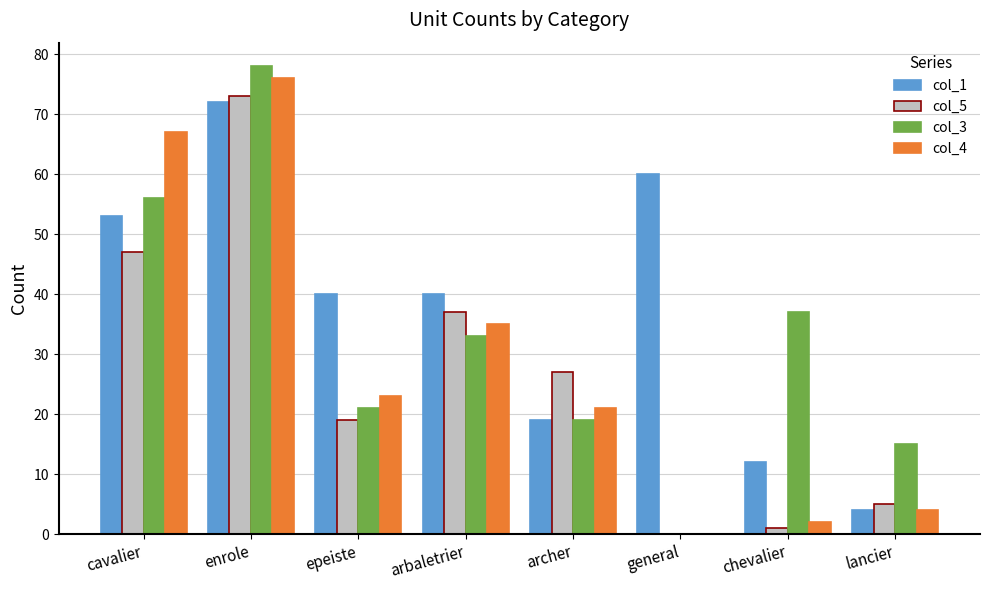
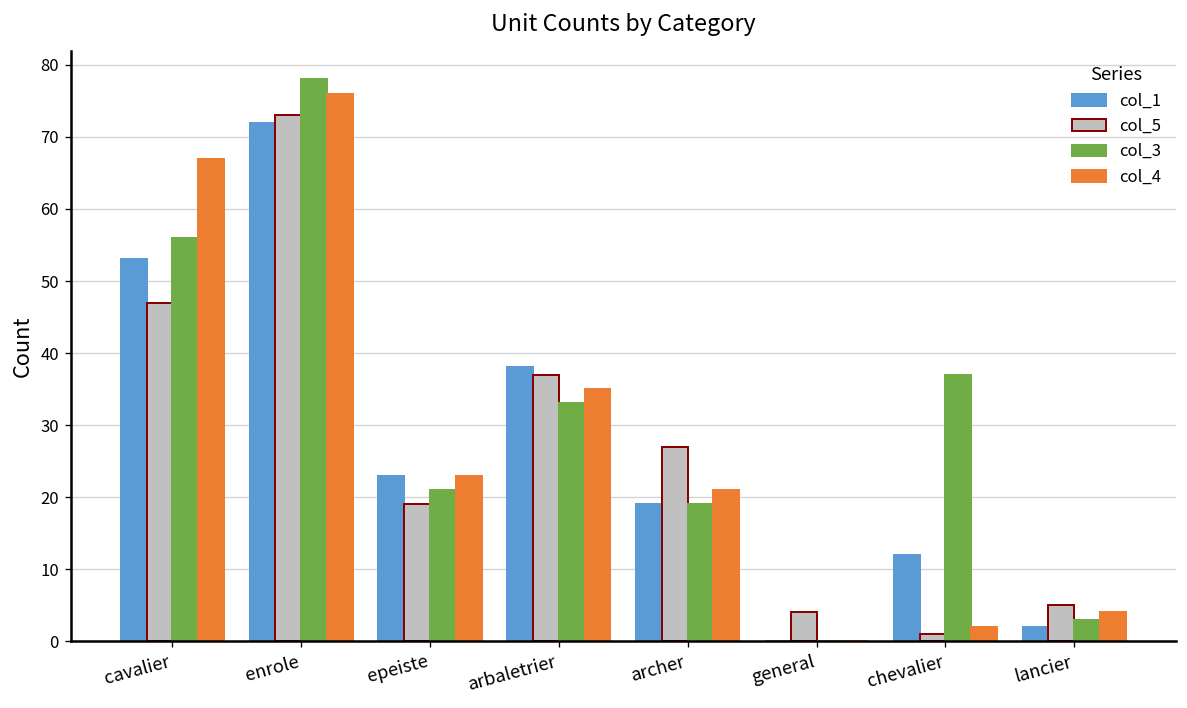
  {
    "col_1": {
      "cavalier": 53,
      "enrole": 72,
-     "epeiste": 40,
-     "arbaletrier": 40,
+     "epeiste": 23,
+     "arbaletrier": 38,
      "archer": 19,
-     "general": 60,
+     "general": 0,
      "chevalier": 12,
-     "lancier": 4
+     "lancier": 2
    },
    "col_5": {
      "cavalier": 47,
      "enrole": 73,
      "epeiste": 19,
      "arbaletrier": 37,
      "archer": 27,
-     "general": 0,
+     "general": 4,
      "chevalier": 1,
      "lancier": 5
    },
    "col_3": {
      "cavalier": 56,
      "enrole": 78,
      "epeiste": 21,
      "arbaletrier": 33,
      "archer": 19,
      "general": 0,
      "chevalier": 37,
-     "lancier": 15
+     "lancier": 3
    },
    "col_4": {
      "cavalier": 67,
      "enrole": 76,
      "epeiste": 23,
      "arbaletrier": 35,
      "archer": 21,
      "general": 0,
      "chevalier": 2,
      "lancier": 4
    }
  }
